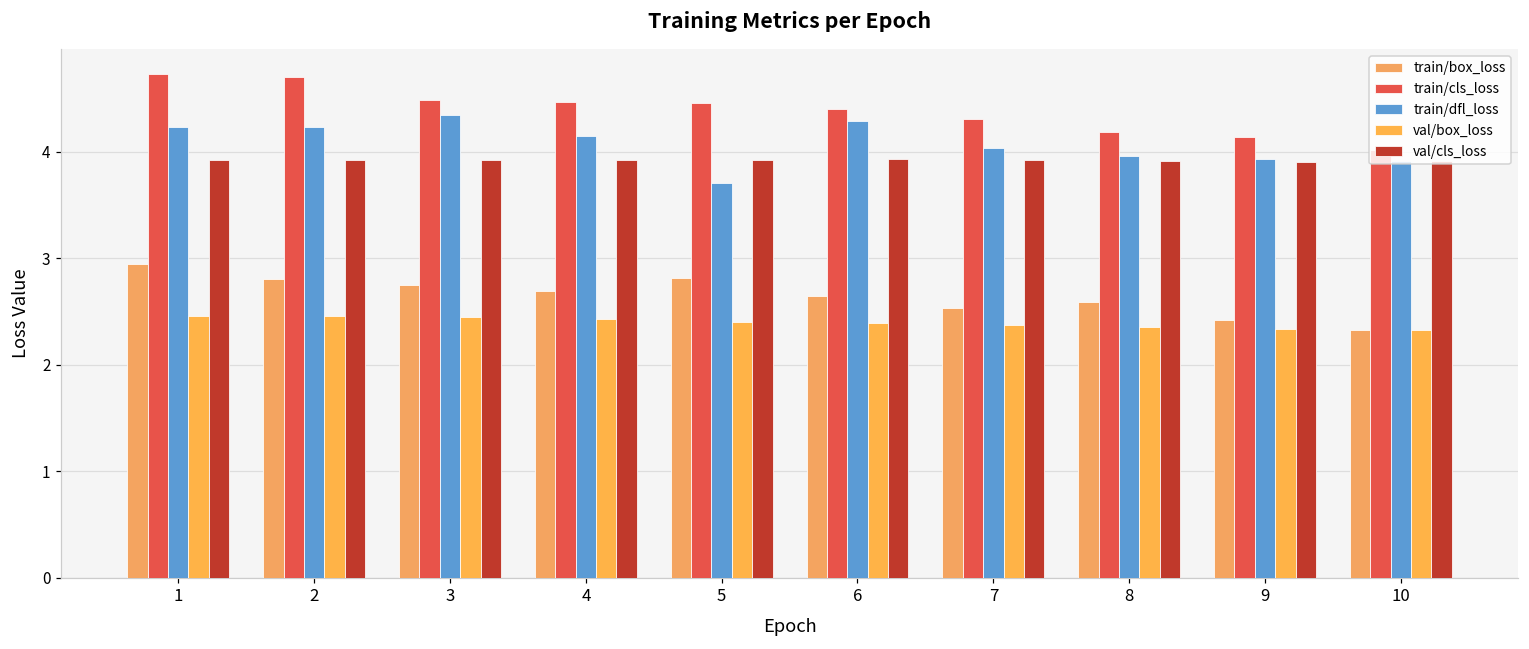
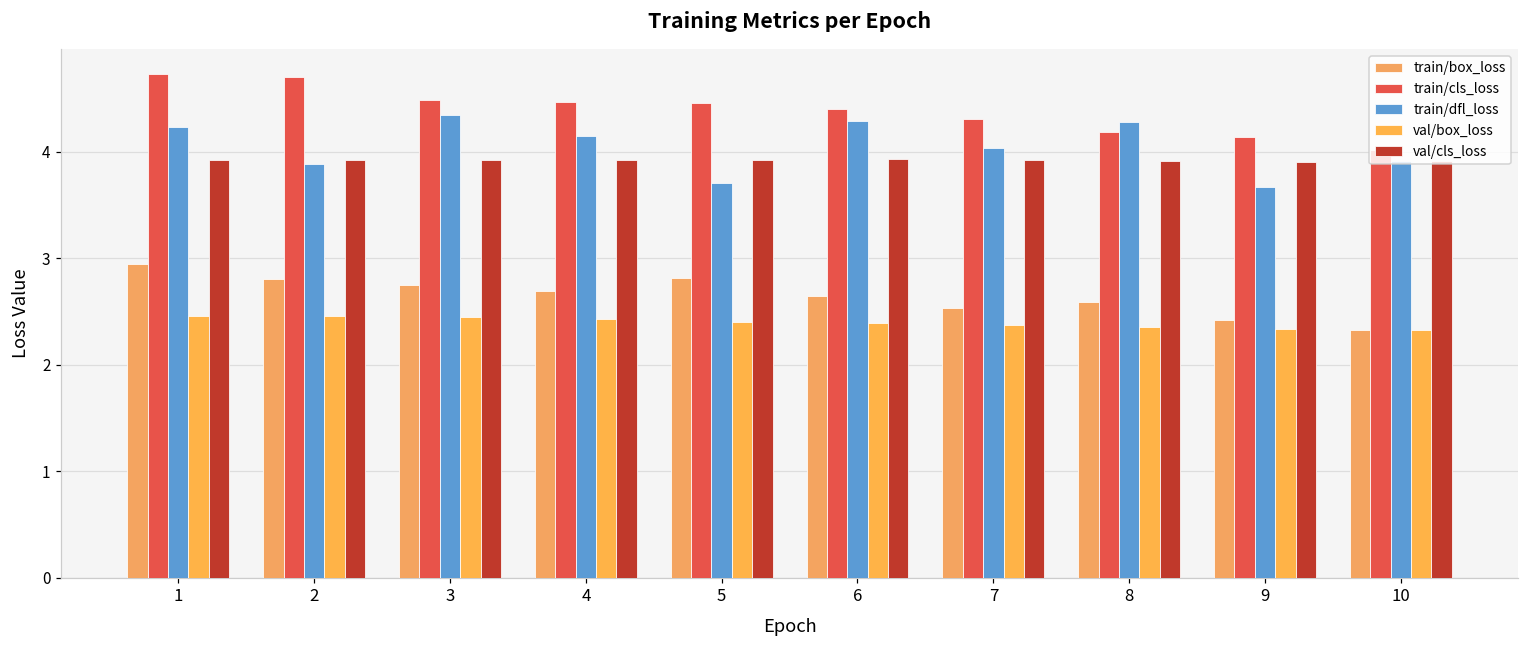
  {
    "train/dfl_loss": {
      "1": 4.2,
-     "2": 4.2,
+     "2": 3.9,
      "3": 4.3,
      "4": 4.1,
      "5": 3.7,
      "6": 4.3,
      "7": 4.0,
-     "8": 4.0,
-     "9": 3.9
+     "8": 4.3,
+     "9": 3.7
    }
  }
